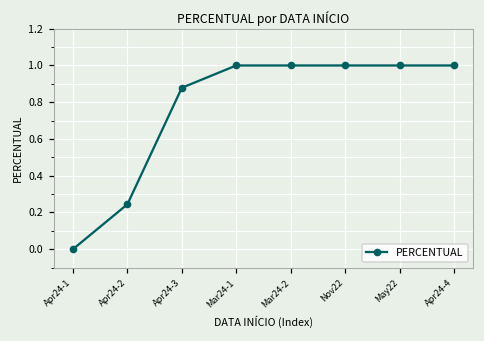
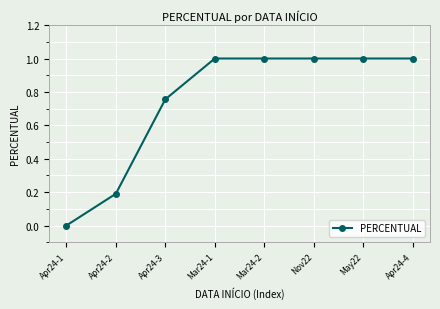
  {
    "Apr24-1": 0.00,
-   "Apr24-2": 0.24,
-   "Apr24-3": 0.88,
+   "Apr24-2": 0.19,
+   "Apr24-3": 0.76,
    "Mar24-1": 1.00,
    "Mar24-2": 1.00,
    "Nov22": 1.00,
    "May22": 1.00,
    "Apr24-4": 1.00
  }
